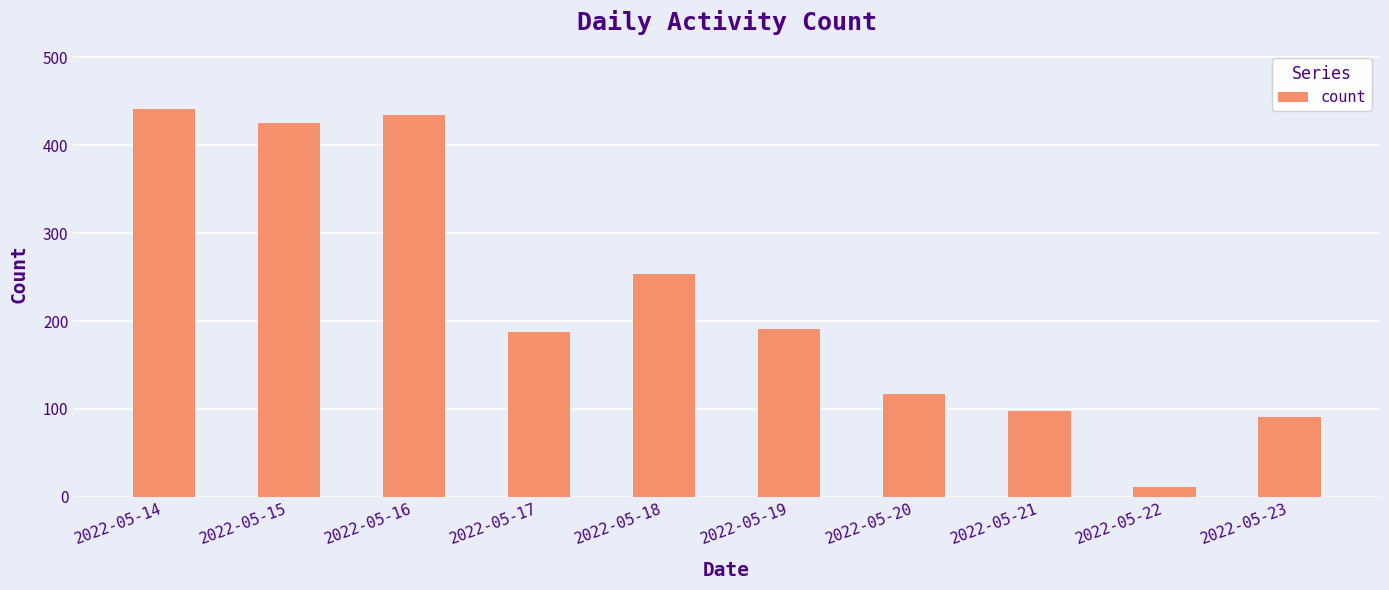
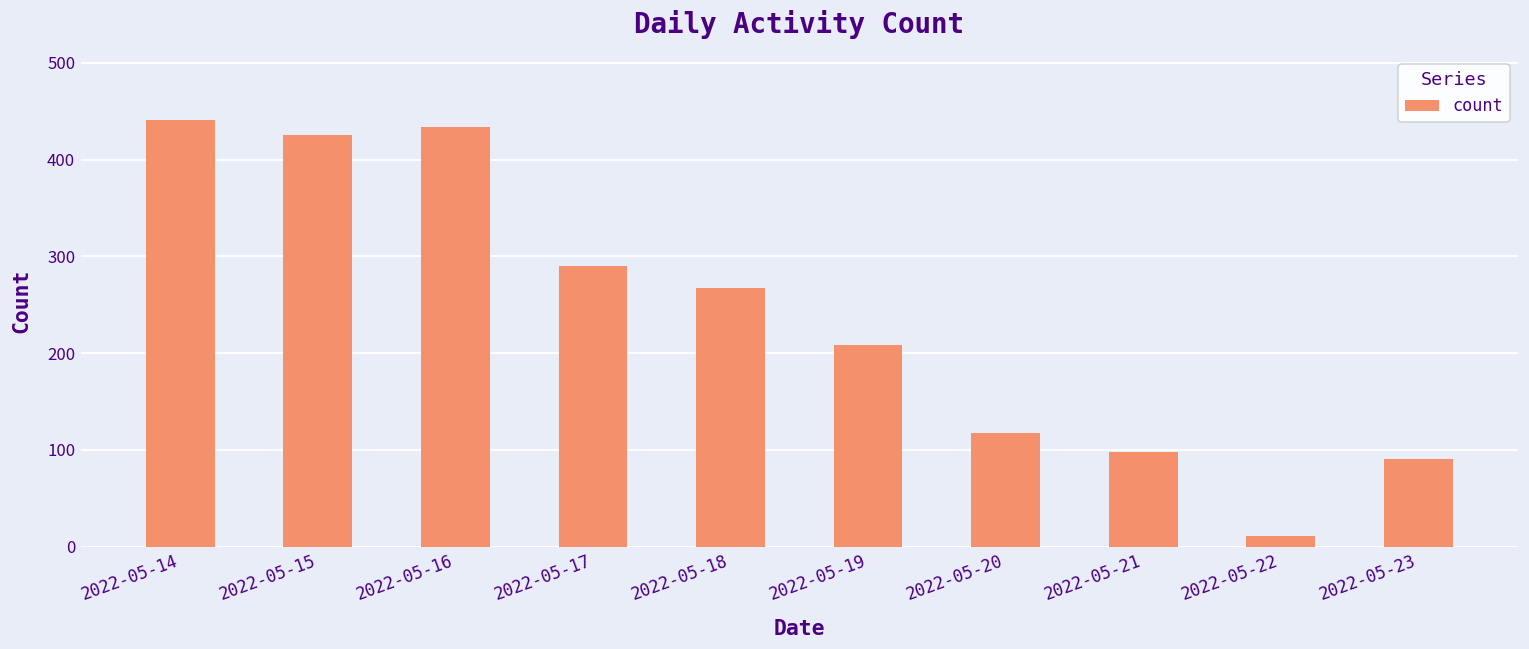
  {
    "2022-05-14": 440,
    "2022-05-15": 430,
    "2022-05-16": 430,
-   "2022-05-17": 190,
-   "2022-05-18": 250,
-   "2022-05-19": 190,
+   "2022-05-17": 290,
+   "2022-05-18": 270,
+   "2022-05-19": 210,
    "2022-05-20": 120,
    "2022-05-21": 100,
    "2022-05-22": 10,
    "2022-05-23": 90
  }
